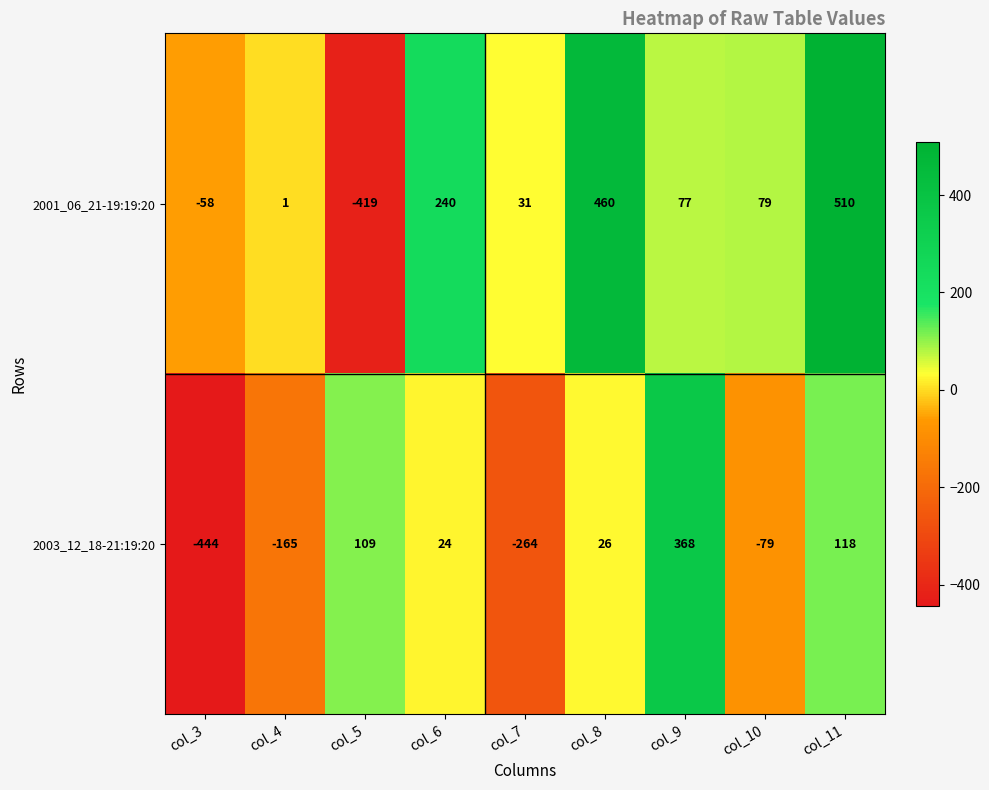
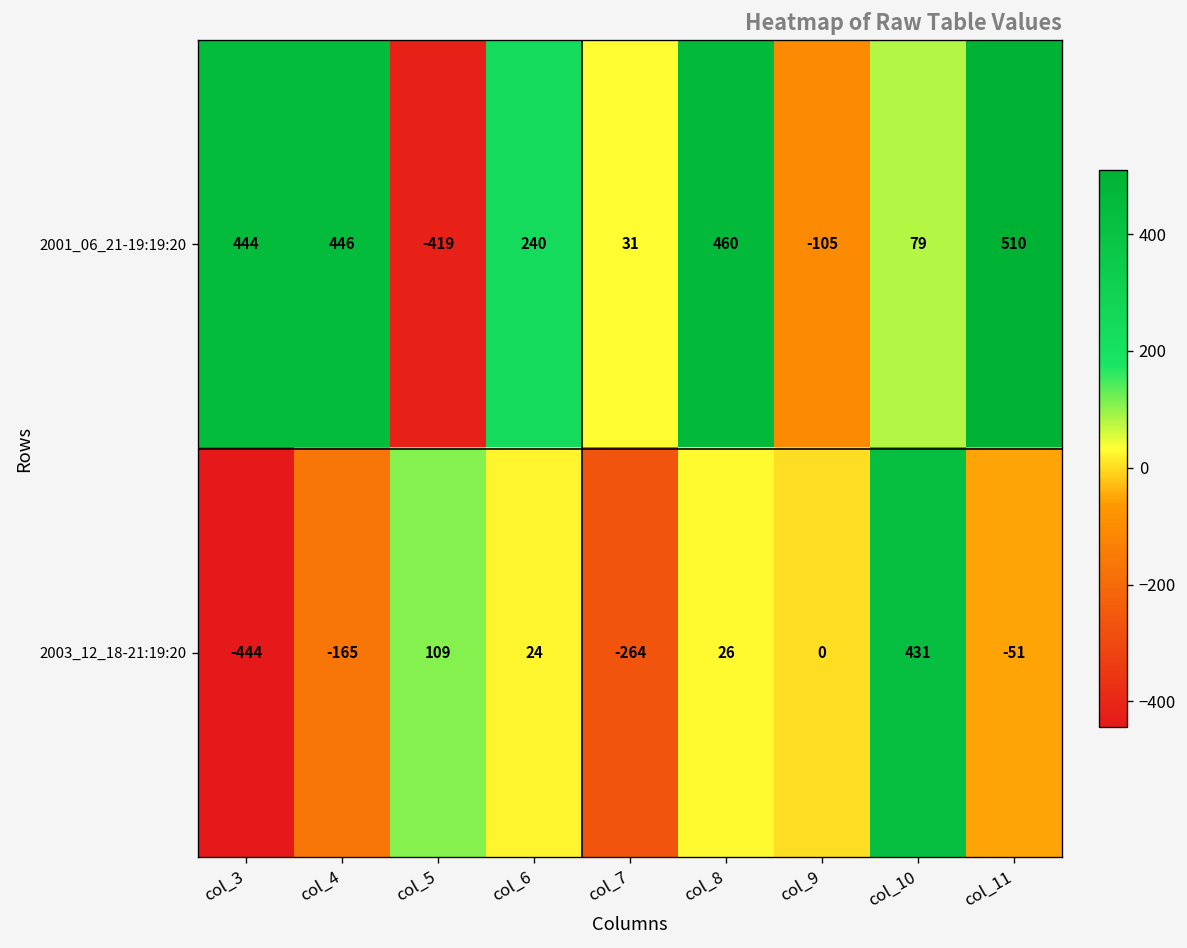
  {
    "2001_06_21-19:19:20": {
-     "col_3": -58,
-     "col_4": 1,
+     "col_3": 444,
+     "col_4": 446,
      "col_5": -419,
      "col_6": 240,
      "col_7": 31,
      "col_8": 460,
-     "col_9": 77,
+     "col_9": -105,
      "col_10": 79,
      "col_11": 510
    },
    "2003_12_18-21:19:20": {
      "col_3": -444,
      "col_4": -165,
      "col_5": 109,
      "col_6": 24,
      "col_7": -264,
      "col_8": 26,
-     "col_9": 368,
-     "col_10": -79,
-     "col_11": 118
+     "col_9": 0,
+     "col_10": 431,
+     "col_11": -51
    }
  }
